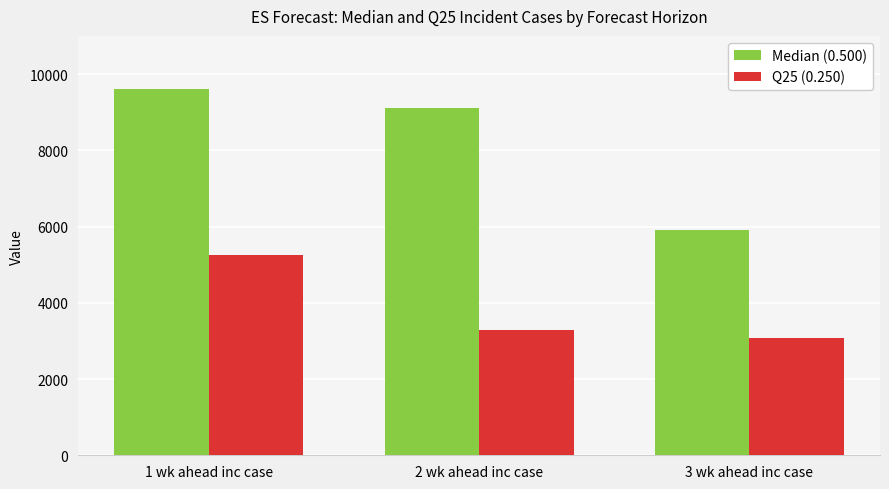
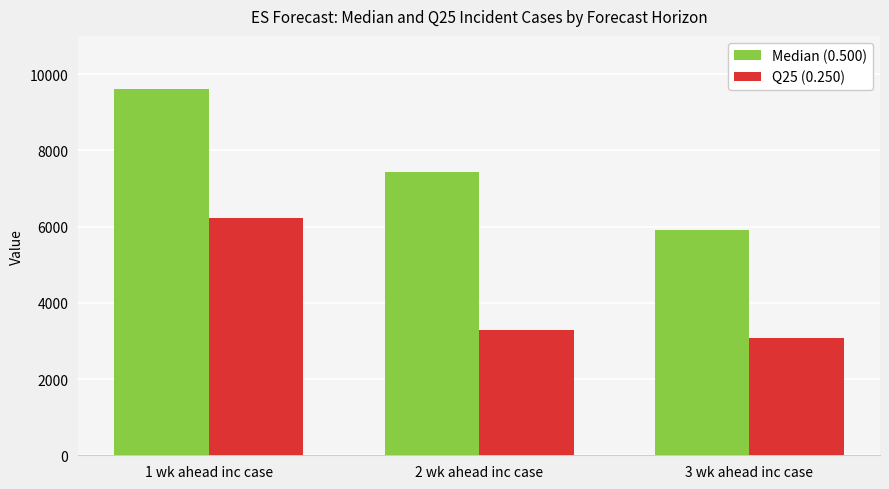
  {
    "Median (0.500)": {
      "1 wk ahead inc case": 9600,
-     "2 wk ahead inc case": 9100,
+     "2 wk ahead inc case": 7400,
      "3 wk ahead inc case": 5900
    },
    "Q25 (0.250)": {
-     "1 wk ahead inc case": 5300,
+     "1 wk ahead inc case": 6200,
      "2 wk ahead inc case": 3300,
      "3 wk ahead inc case": 3100
    }
  }
